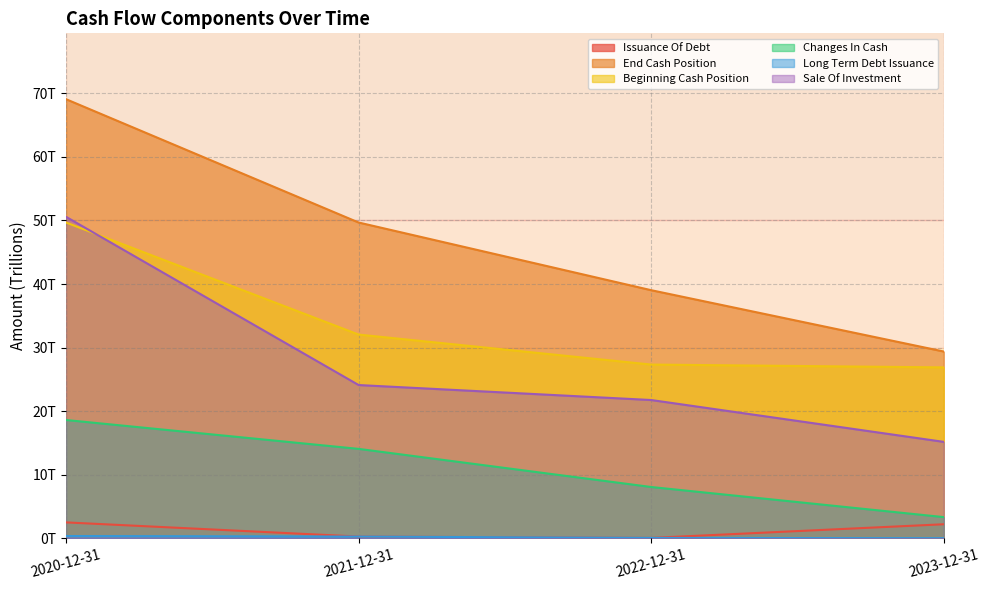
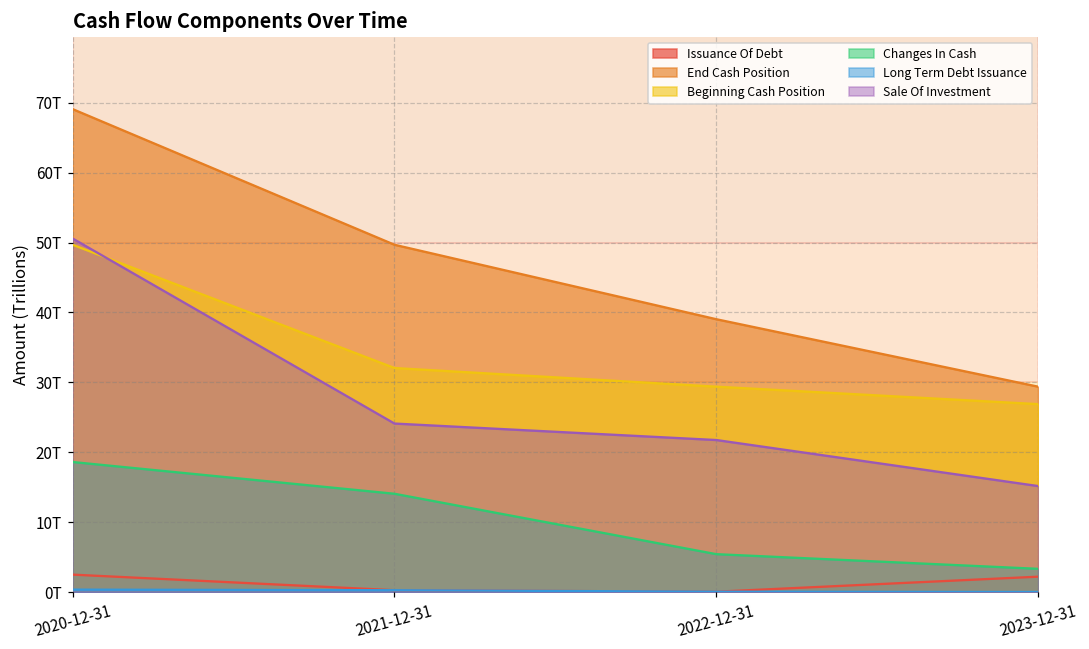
  {
    "Beginning Cash Position": {
      "2020-12-31": "50T",
      "2021-12-31": "32T",
-     "2022-12-31": "27T",
+     "2022-12-31": "29T",
      "2023-12-31": "27T"
    },
    "Changes In Cash": {
      "2020-12-31": "19T",
      "2021-12-31": "14T",
-     "2022-12-31": "8T",
+     "2022-12-31": "5T",
      "2023-12-31": "3T"
    },
    "Long Term Debt Issuance": {
      "2020-12-31": "0T",
      "2023-12-31": "0T"
    },
    "Sale Of Investment": {
      "2020-12-31": "51T",
      "2021-12-31": "24T",
      "2022-12-31": "22T",
      "2023-12-31": "15T"
    }
  }
